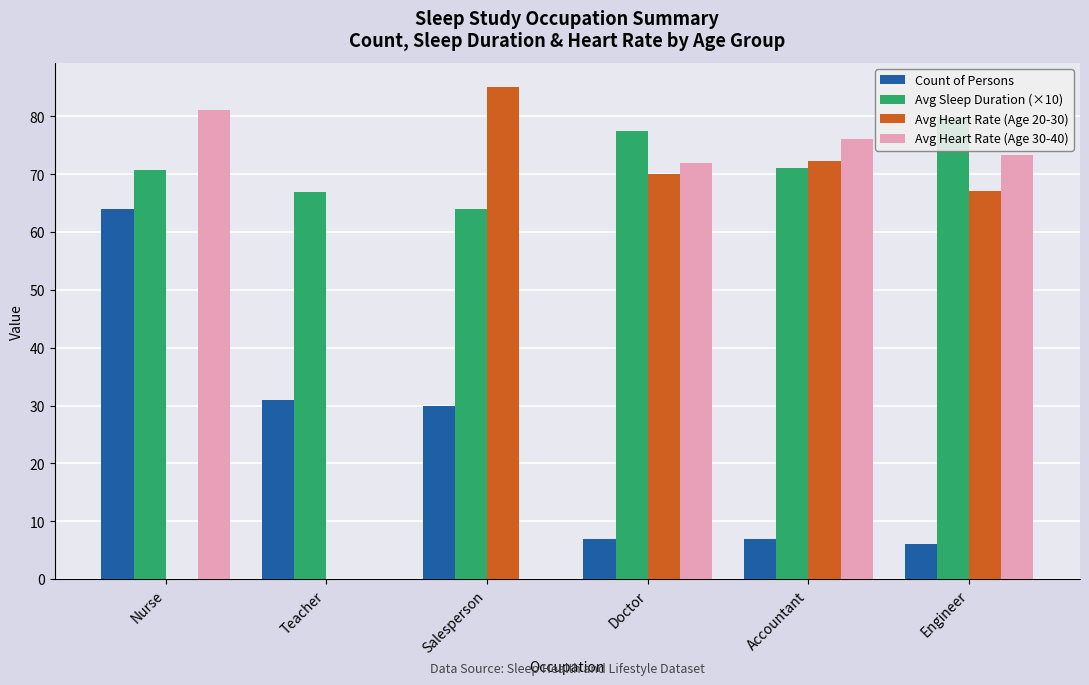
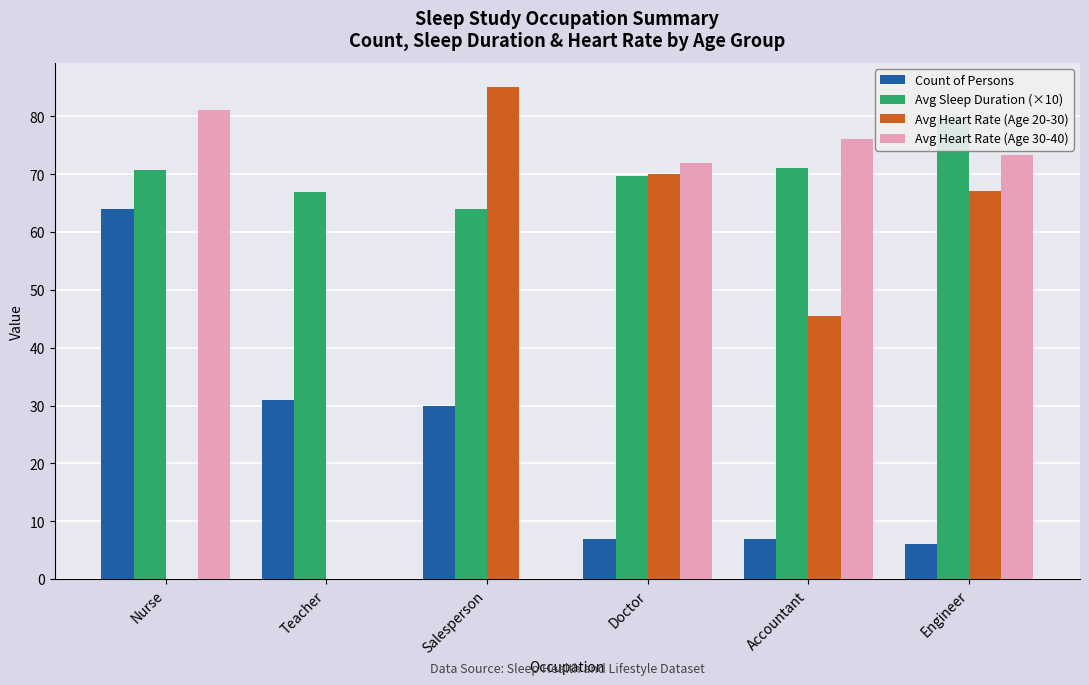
  {
    "Count of Persons": {
      "Nurse": 64,
      "Teacher": 31,
      "Salesperson": 30,
      "Doctor": 7,
      "Accountant": 7,
      "Engineer": 6
    },
    "Avg Sleep Duration (×10)": {
      "Nurse": 71,
      "Teacher": 67,
      "Salesperson": 64,
-     "Doctor": 78,
+     "Doctor": 70,
      "Accountant": 71
    },
    "Avg Heart Rate (Age 20-30)": {
      "Nurse": 0,
      "Teacher": 0,
      "Salesperson": 85,
      "Doctor": 70,
-     "Accountant": 72,
+     "Accountant": 45,
      "Engineer": 67
    },
    "Avg Heart Rate (Age 30-40)": {
      "Nurse": 81,
      "Teacher": 0,
      "Salesperson": 0,
      "Doctor": 72,
      "Accountant": 76,
      "Engineer": 73
    }
  }
